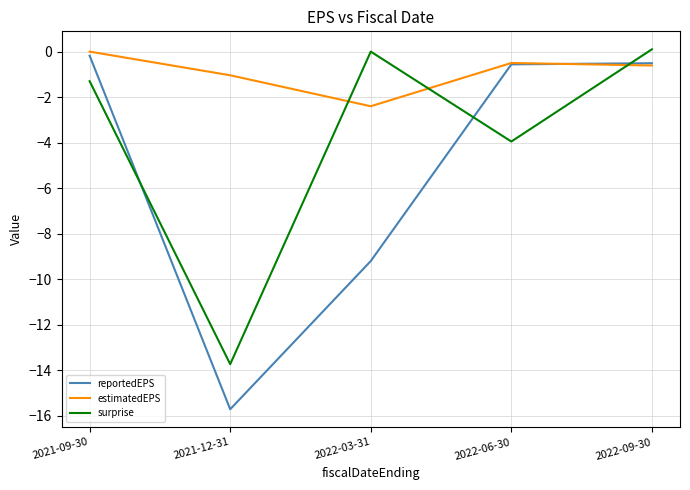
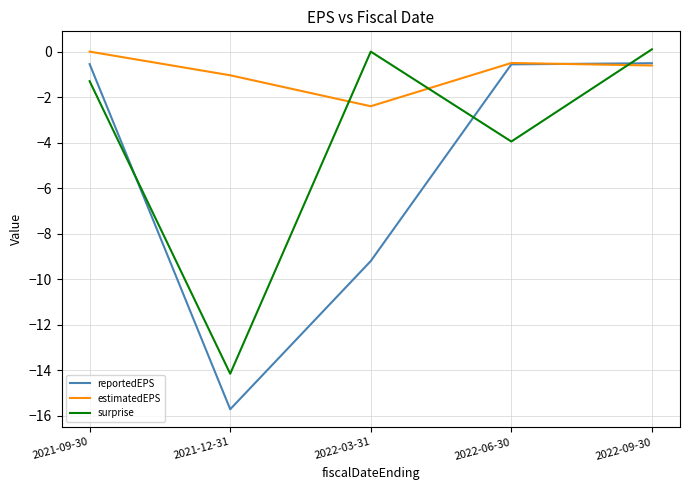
  {
    "reportedEPS": {
-     "2021-09-30": -0.2,
+     "2021-09-30": -0.6,
      "2021-12-31": -15.7,
      "2022-03-31": -9.2
    },
    "estimatedEPS": {
      "2021-09-30": 0.0,
      "2021-12-31": -1.0,
      "2022-03-31": -2.4
    },
    "surprise": {
      "2021-09-30": -1.3,
-     "2021-12-31": -13.7,
+     "2021-12-31": -14.2,
      "2022-03-31": 0.0,
      "2022-06-30": -4.0,
      "2022-09-30": 0.1
    }
  }
